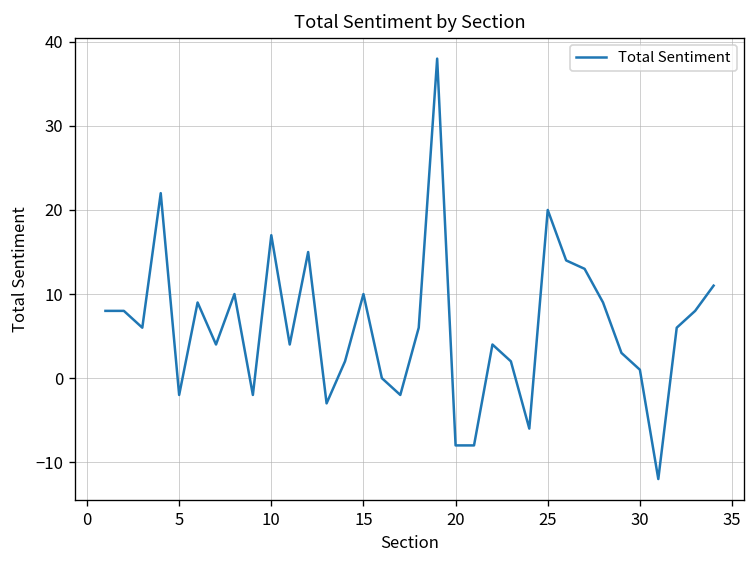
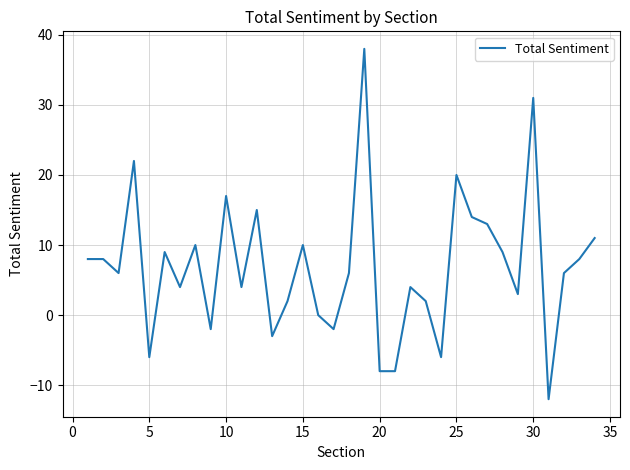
  {
-   "5": -2,
+   "5": -6,
    "10": 17,
    "15": 10,
    "20": -8,
    "25": 20,
-   "30": 1
+   "30": 31
  }
